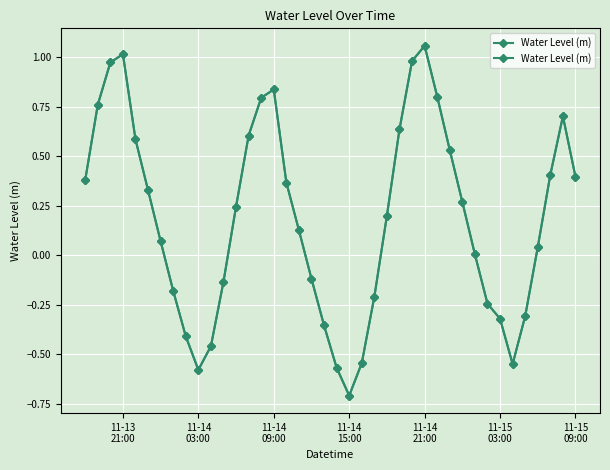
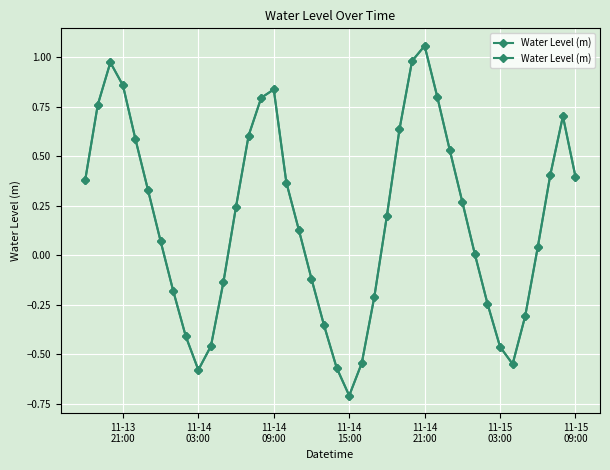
  {
-   "11-13 21:00": 1.02,
+   "11-13 21:00": 0.86,
    "11-14 03:00": -0.58,
    "11-14 09:00": 0.84,
    "11-14 15:00": -0.71,
    "11-14 21:00": 1.06,
-   "11-15 03:00": -0.32,
+   "11-15 03:00": -0.46,
    "11-15 09:00": 0.40
  }
